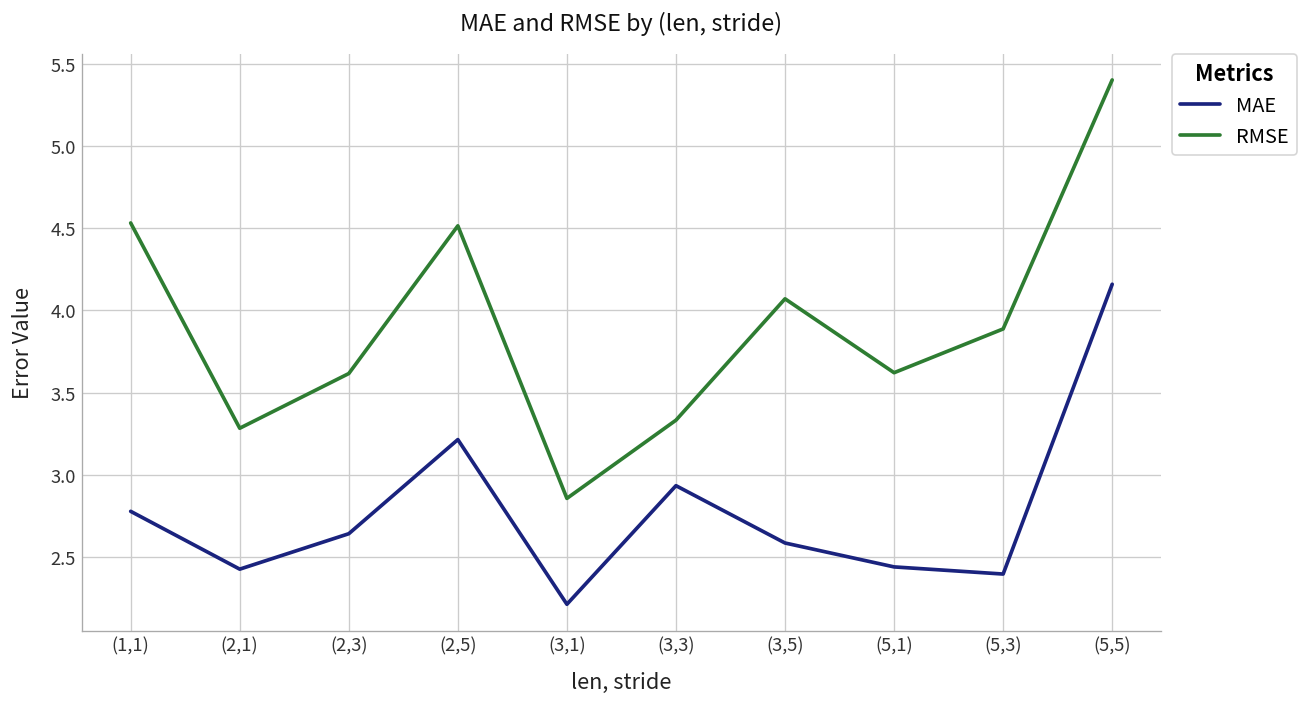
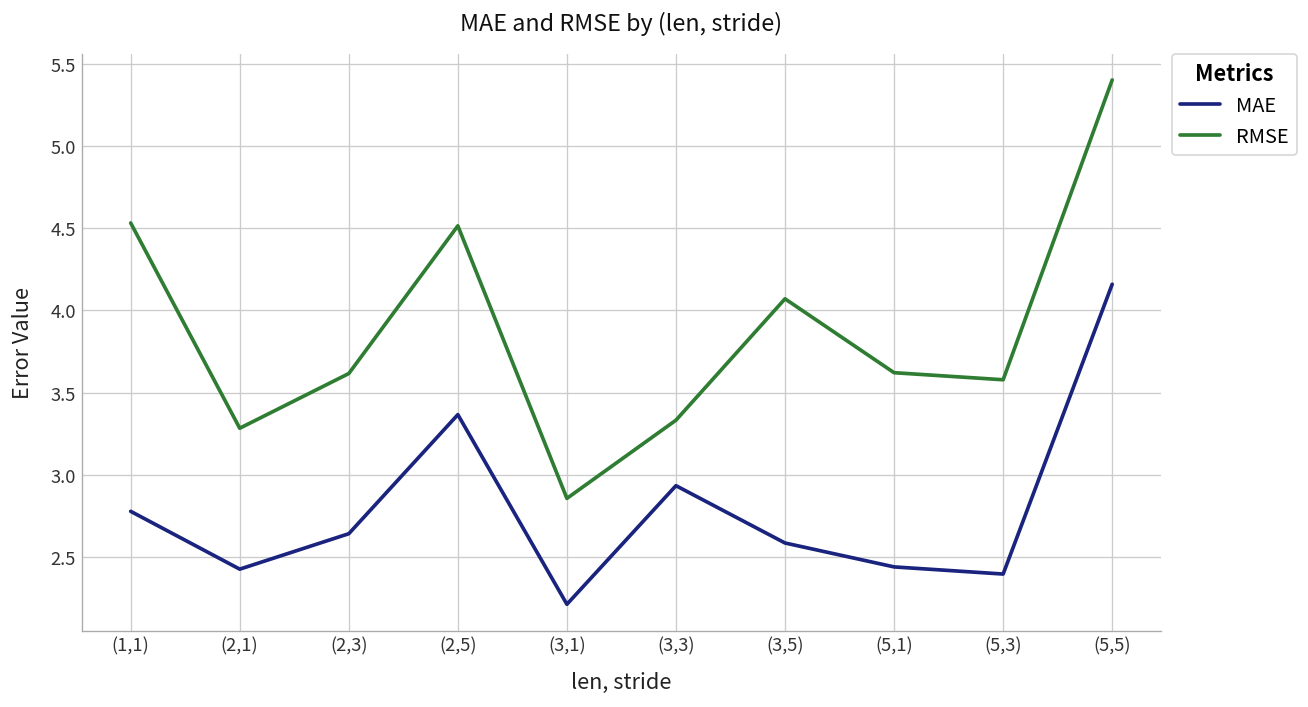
  {
    "MAE": {
      "(1,1)": 2.78,
      "(2,1)": 2.43,
      "(2,3)": 2.64,
-     "(2,5)": 3.21,
+     "(2,5)": 3.37,
      "(3,1)": 2.21,
      "(3,3)": 2.93,
      "(3,5)": 2.59,
      "(5,1)": 2.44,
      "(5,3)": 2.40,
      "(5,5)": 4.16
    },
    "RMSE": {
      "(1,1)": 4.53,
      "(2,1)": 3.28,
      "(2,3)": 3.62,
      "(2,5)": 4.51,
      "(3,1)": 2.86,
      "(3,3)": 3.33,
      "(3,5)": 4.07,
      "(5,1)": 3.62,
-     "(5,3)": 3.89,
+     "(5,3)": 3.58,
      "(5,5)": 5.40
    }
  }
